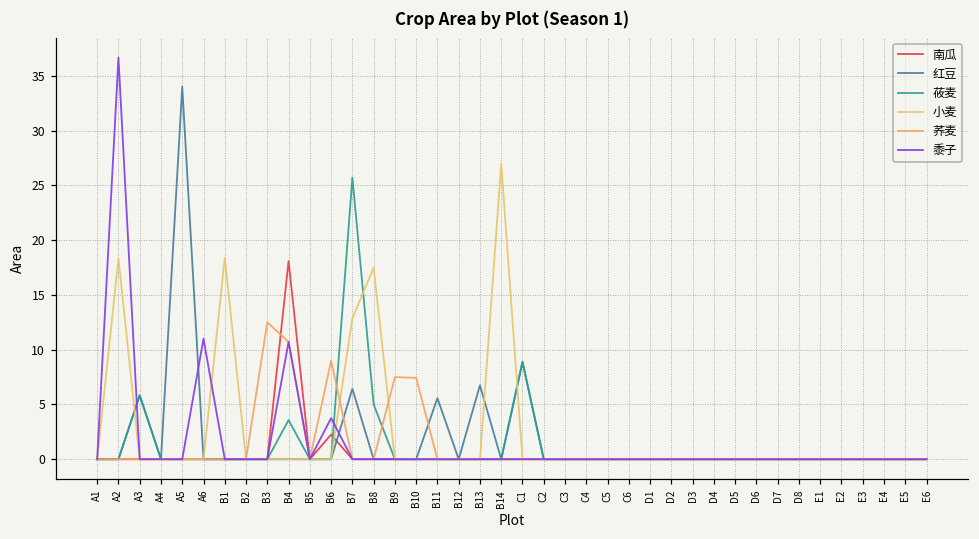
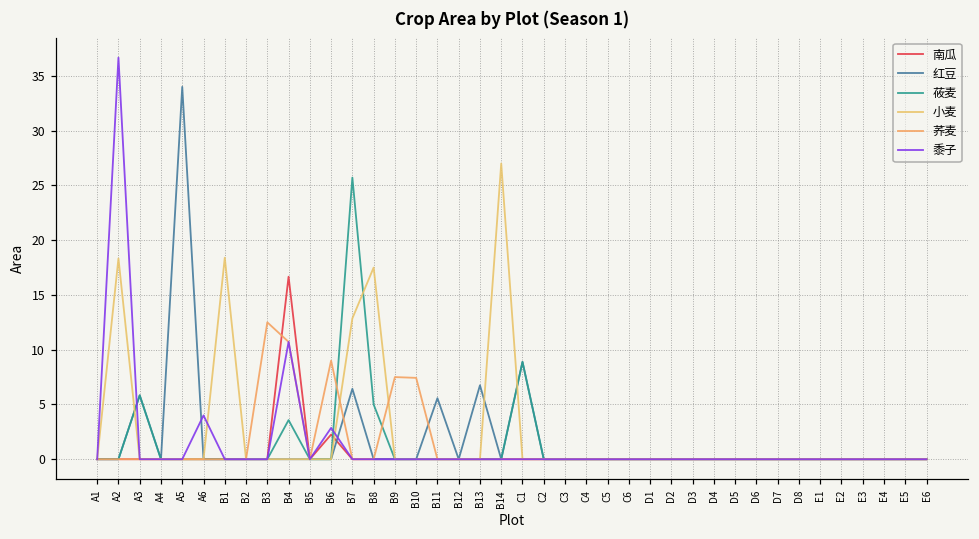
  {
    "南瓜": {
-     "B4": 18,
+     "B4": 17,
      "B6": 2
    },
    "黍子": {
      "A2": 37,
-     "A6": 11,
-     "B6": 4
+     "A6": 4,
+     "B6": 3
    }
  }
